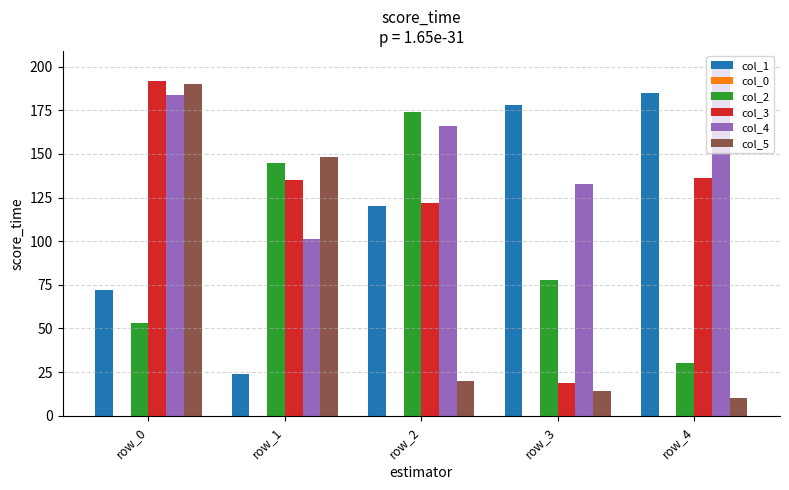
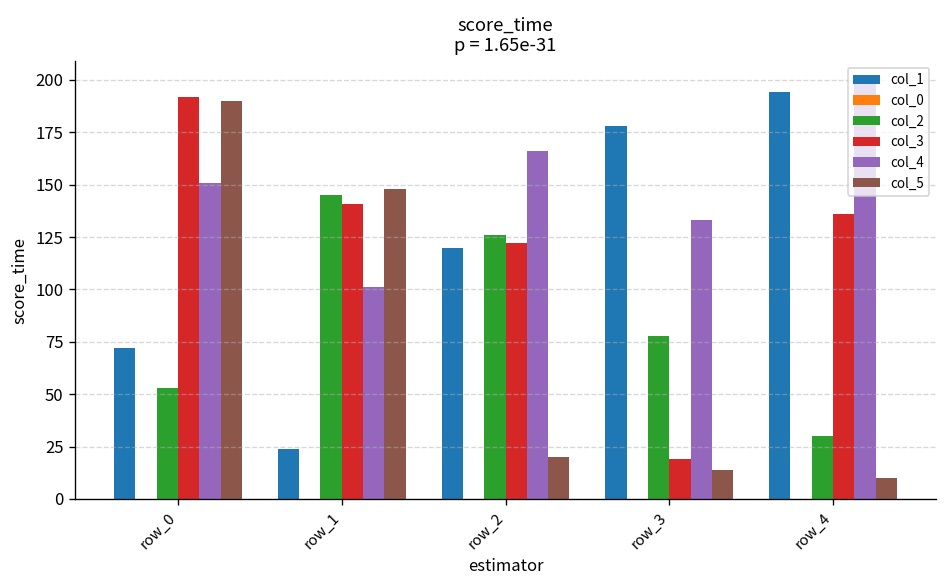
  {
    "col_1": {
      "row_0": 72,
      "row_1": 24,
      "row_2": 120,
      "row_3": 178,
-     "row_4": 185
+     "row_4": 194
    },
    "col_0": {
      "row_0": 0,
      "row_1": 0,
      "row_2": 0,
      "row_3": 0,
      "row_4": 0
    },
    "col_2": {
      "row_0": 53,
      "row_1": 145,
-     "row_2": 174,
+     "row_2": 126,
      "row_3": 78,
      "row_4": 30
    },
    "col_3": {
      "row_0": 192,
-     "row_1": 135,
+     "row_1": 141,
      "row_2": 122,
      "row_3": 19,
      "row_4": 136
    },
    "col_4": {
-     "row_0": 184,
+     "row_0": 151,
      "row_1": 101,
      "row_2": 166,
      "row_3": 133
    },
    "col_5": {
      "row_0": 190,
      "row_1": 148,
      "row_2": 20,
      "row_3": 14,
      "row_4": 10
    }
  }
